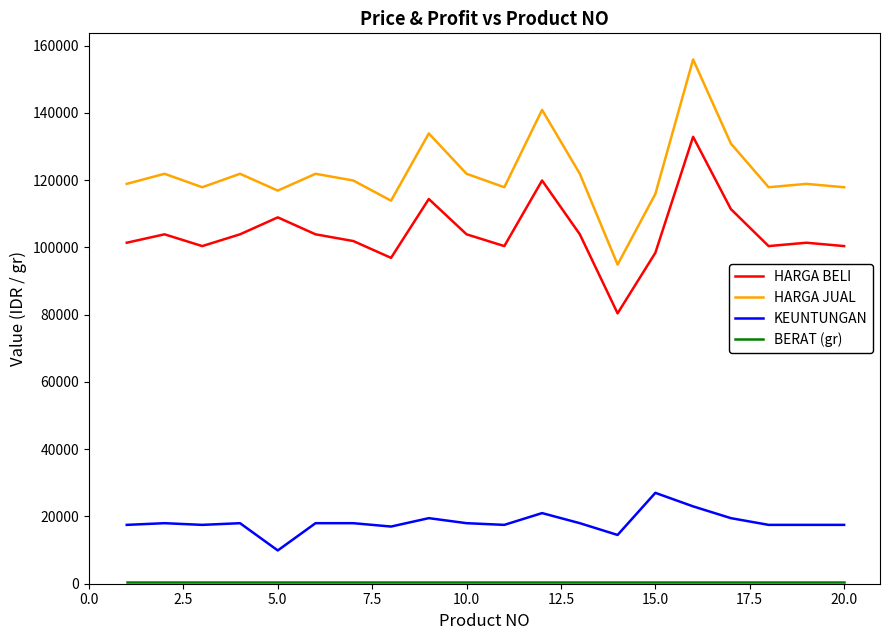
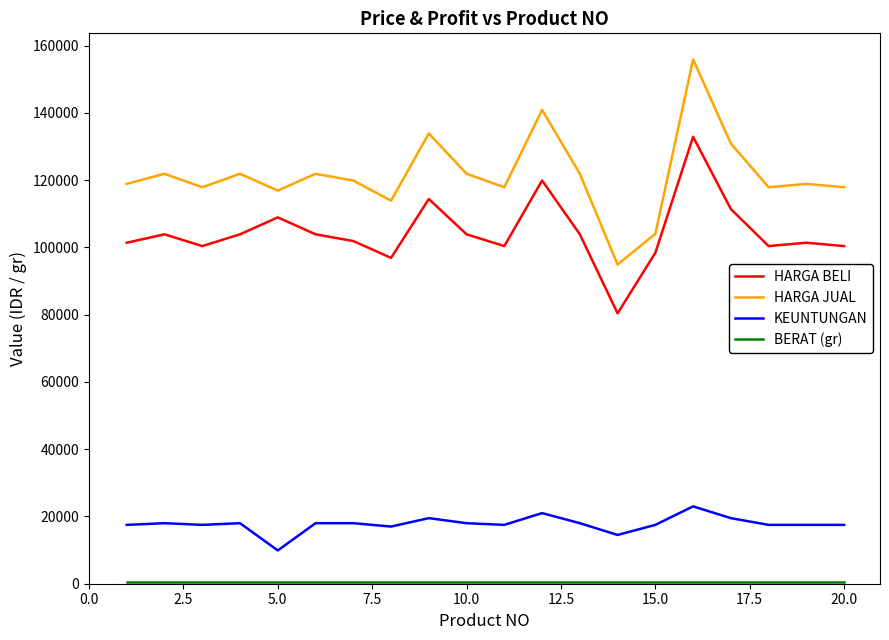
  {
    "HARGA BELI": {
      "5.0": 109000,
      "10.0": 104000,
      "15.0": 98000,
      "20.0": 100000
    },
    "HARGA JUAL": {
      "5.0": 117000,
      "10.0": 122000,
-     "15.0": 116000,
+     "15.0": 104000,
      "20.0": 118000
    },
    "KEUNTUNGAN": {
      "5.0": 10000,
      "10.0": 18000,
-     "15.0": 27000,
+     "15.0": 18000,
      "20.0": 18000
    },
    "BERAT (gr)": {
      "5.0": 1000,
      "10.0": 1000,
      "15.0": 1000,
      "20.0": 1000
    }
  }
